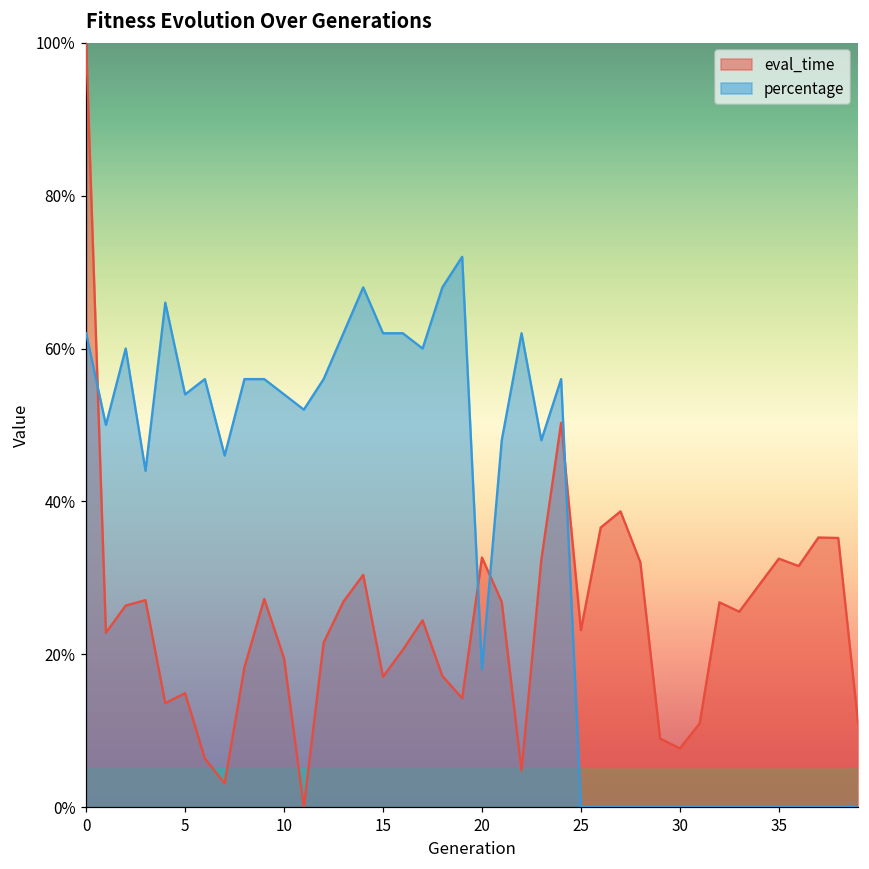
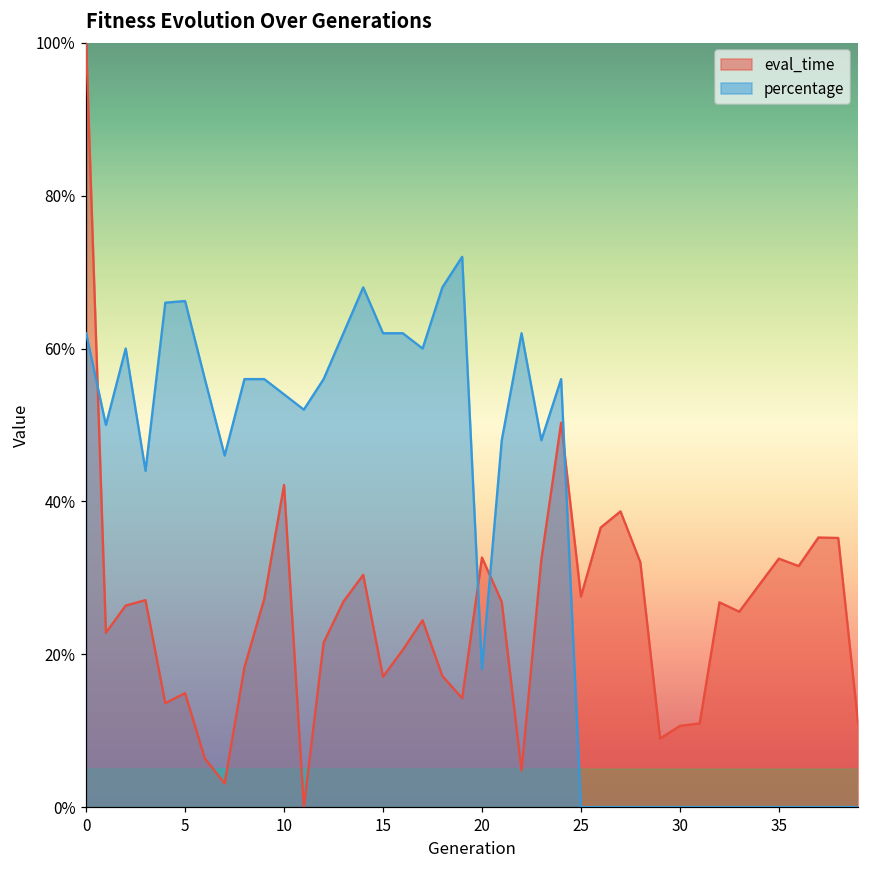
  {
    "eval_time": {
      "0": "100%",
      "5": "15%",
-     "10": "19%",
+     "10": "42%",
      "15": "17%",
      "20": "33%",
-     "25": "23%",
-     "30": "8%",
+     "25": "28%",
+     "30": "11%",
      "35": "33%"
    },
    "percentage": {
      "0": "62%",
-     "5": "54%",
+     "5": "66%",
      "10": "54%",
      "15": "62%",
      "20": "18%"
    }
  }
